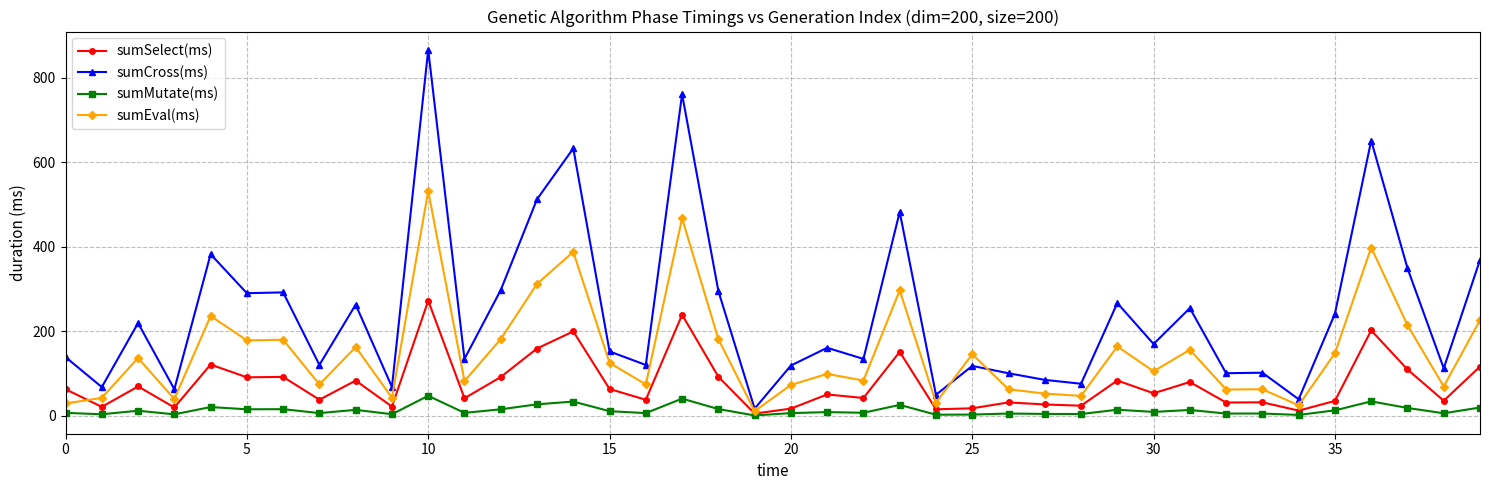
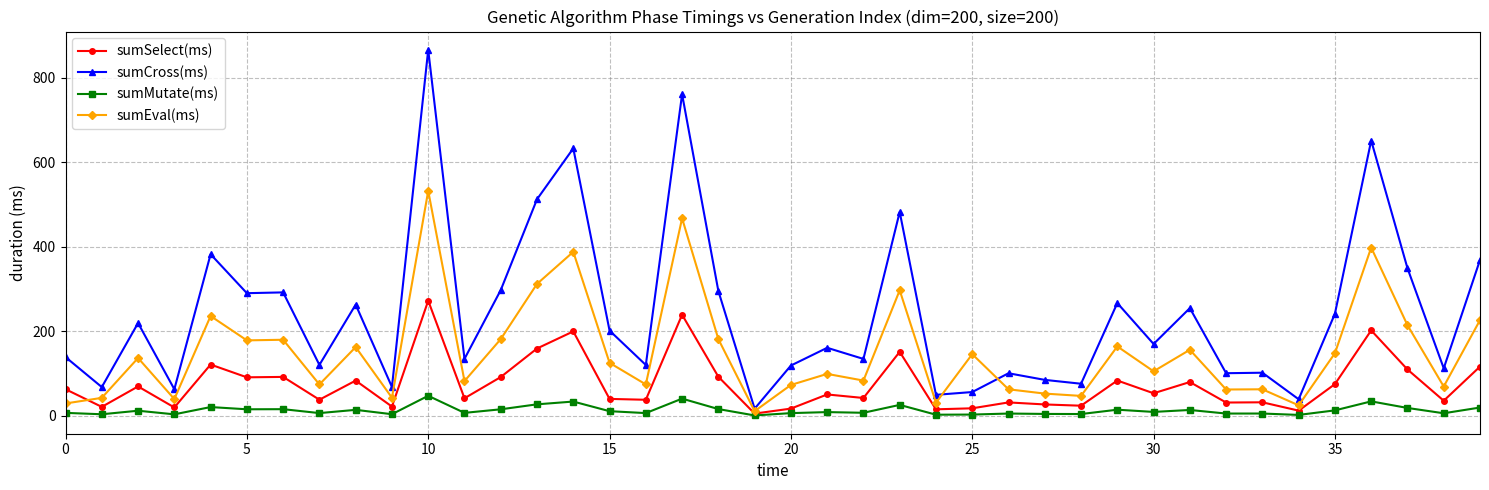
  {
    "sumSelect(ms)": {
      "0": 60,
      "5": 90,
      "10": 270,
-     "15": 60,
+     "15": 40,
      "20": 20,
      "25": 20,
      "30": 50,
-     "35": 40
+     "35": 80
    },
    "sumCross(ms)": {
      "0": 140,
      "5": 290,
      "10": 870,
-     "15": 150,
+     "15": 200,
      "20": 120,
-     "25": 120,
+     "25": 60,
      "30": 170,
      "35": 240
    },
    "sumMutate(ms)": {
      "0": 10,
      "5": 20,
      "10": 50,
      "15": 10,
      "20": 10,
      "25": 0,
      "30": 10,
      "35": 10
    },
    "sumEval(ms)": {
      "0": 30,
      "5": 180,
      "10": 530,
      "15": 130,
      "20": 70,
      "25": 150,
      "30": 110,
      "35": 150
    }
  }
